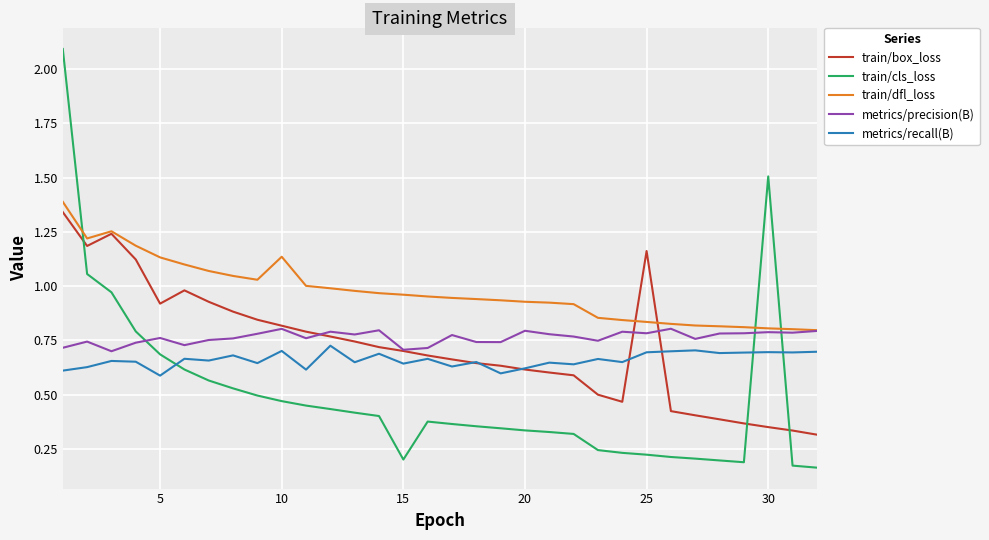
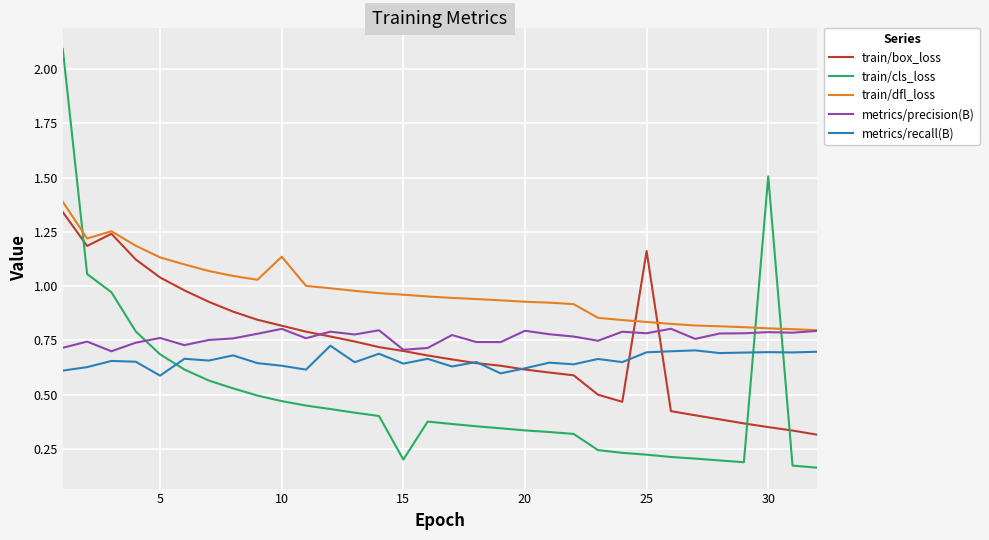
  {
    "train/box_loss": {
-     "5": 0.92,
+     "5": 1.04,
      "10": 0.82,
      "25": 1.16,
      "30": 0.35
    },
    "train/cls_loss": {
      "5": 0.69,
      "10": 0.47,
      "15": 0.20,
      "20": 0.33,
      "25": 0.22,
      "30": 1.51
    },
    "train/dfl_loss": {
      "5": 1.13,
      "10": 1.13,
      "15": 0.96,
      "20": 0.93,
      "25": 0.83,
      "30": 0.81
    },
    "metrics/precision(B)": {
      "5": 0.76,
      "10": 0.80,
      "20": 0.79,
      "25": 0.78,
      "30": 0.79
    },
    "metrics/recall(B)": {
      "5": 0.59,
-     "10": 0.70,
+     "10": 0.63,
      "15": 0.64,
      "25": 0.69,
      "30": 0.70
    }
  }
